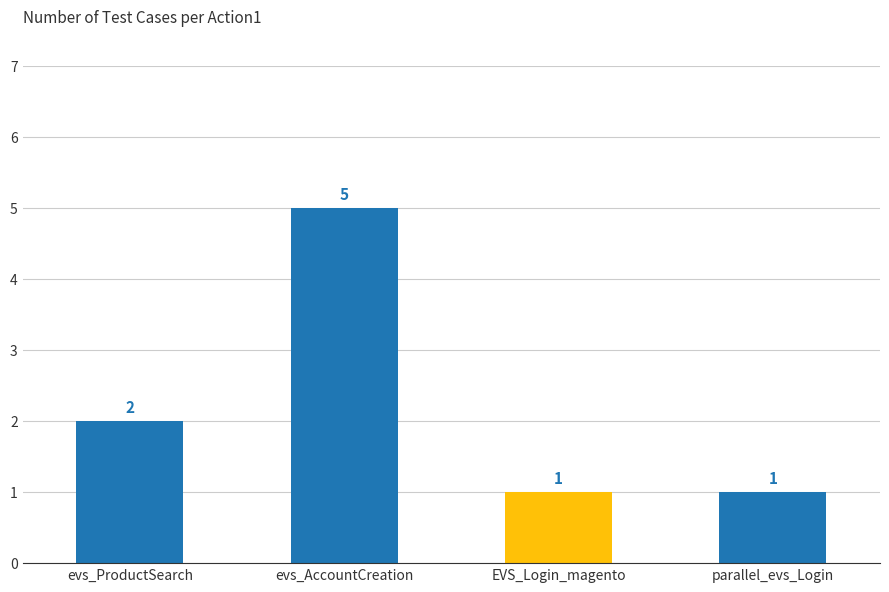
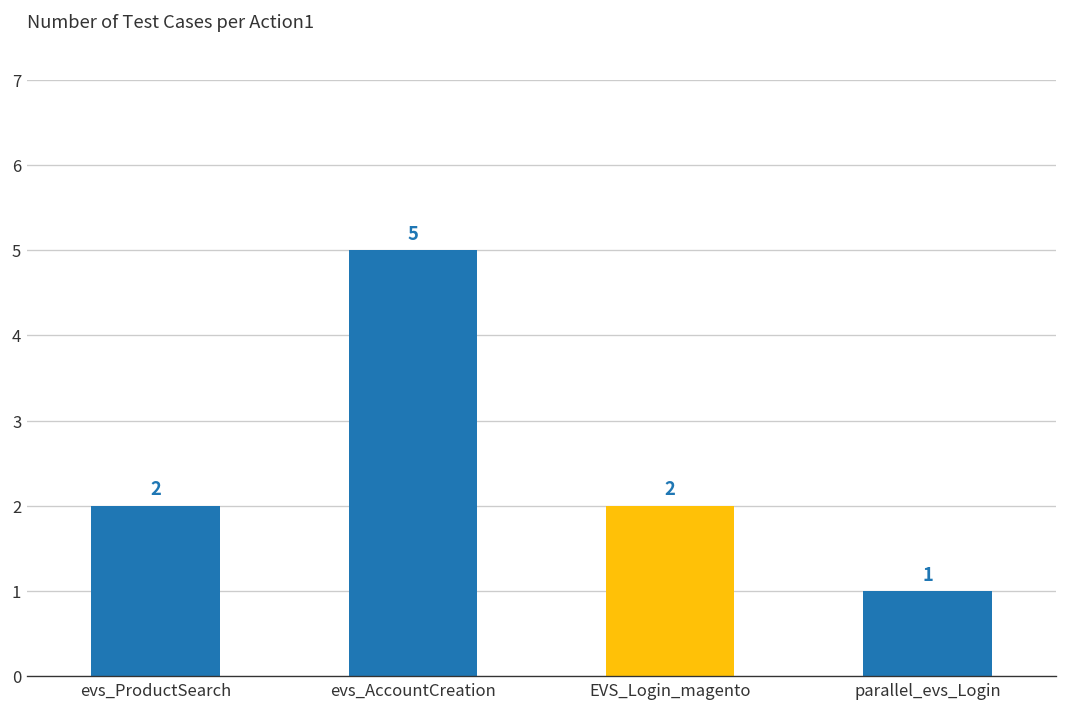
  {
    "evs_ProductSearch": 2,
    "evs_AccountCreation": 5,
-   "EVS_Login_magento": 1,
+   "EVS_Login_magento": 2,
    "parallel_evs_Login": 1
  }
